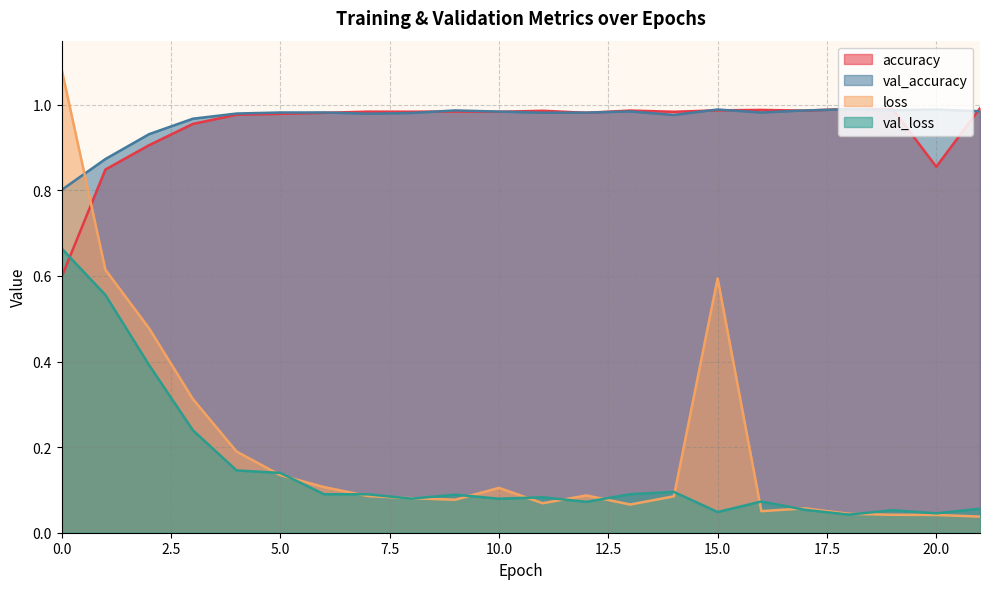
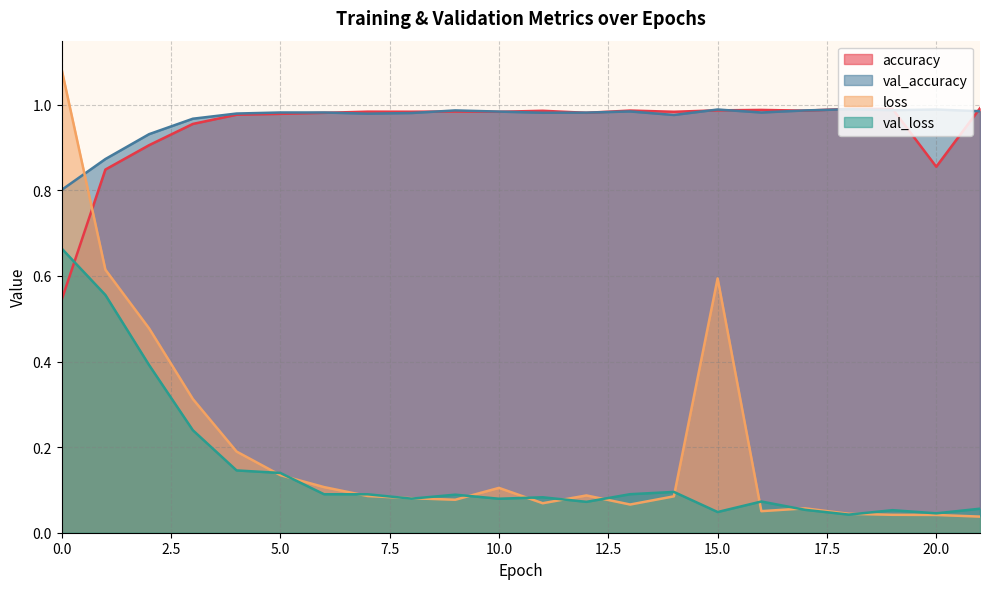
  {
    "accuracy": {
-     "0.0": 0.60,
+     "0.0": 0.54,
      "20.0": 0.86
    },
    "loss": {
      "0.0": 1.08,
      "10.0": 0.10,
      "15.0": 0.59
    }
  }
